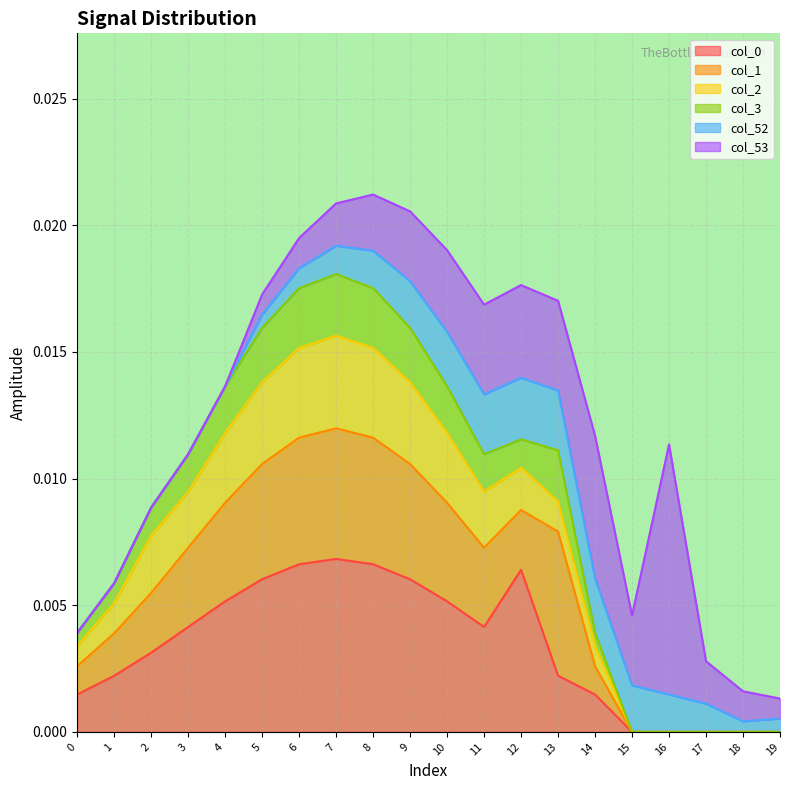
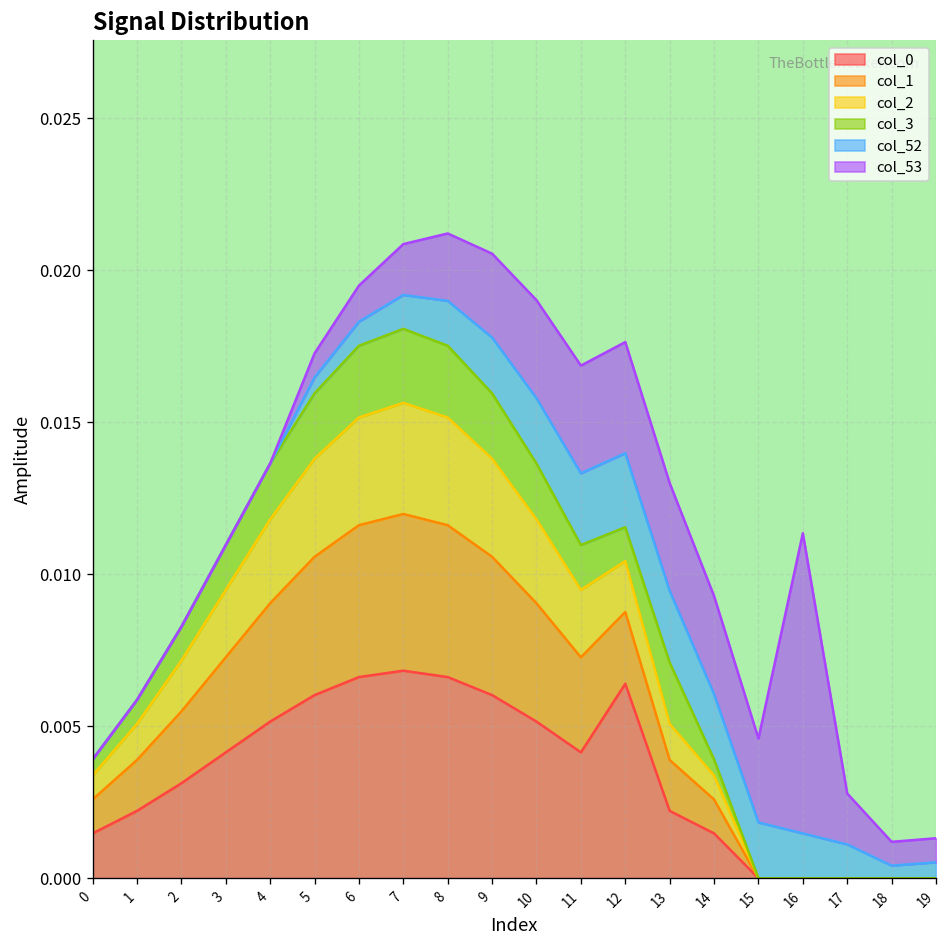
  {
    "col_0": {
      "0": 0.0015,
      "1": 0.0022,
      "2": 0.0031,
      "3": 0.0041,
      "4": 0.0052,
      "5": 0.0060,
      "6": 0.0066,
      "7": 0.0068,
      "8": 0.0066,
      "9": 0.0060,
      "10": 0.0052,
      "11": 0.0041,
      "12": 0.0064,
      "13": 0.0022,
      "14": 0.0015
    },
    "col_1": {
      "0": 0.0011,
      "1": 0.0017,
      "2": 0.0024,
      "3": 0.0031,
      "4": 0.0039,
      "5": 0.0045,
      "6": 0.0050,
      "7": 0.0052,
      "8": 0.0050,
      "9": 0.0045,
      "10": 0.0039,
      "11": 0.0031,
      "12": 0.0024,
-     "13": 0.0057,
+     "13": 0.0017,
      "14": 0.0011
    },
    "col_2": {
      "0": 0.0008,
      "1": 0.0012,
-     "2": 0.0023,
+     "2": 0.0017,
      "3": 0.0022,
      "4": 0.0028,
      "5": 0.0032,
      "6": 0.0035,
      "7": 0.0037,
      "8": 0.0035,
      "9": 0.0032,
      "10": 0.0028,
      "11": 0.0022,
      "12": 0.0017,
      "13": 0.0012,
      "14": 0.0008
    },
    "col_3": {
      "5": 0.0021,
      "6": 0.0024,
      "7": 0.0024,
      "8": 0.0024,
      "9": 0.0021,
      "10": 0.0018,
      "11": 0.0015,
      "12": 0.0011,
      "13": 0.0020,
      "14": 0.0005
    },
    "col_52": {
      "5": 0.0005,
      "6": 0.0008,
      "7": 0.0011,
      "8": 0.0015,
      "9": 0.0018,
      "10": 0.0021,
      "11": 0.0024,
      "12": 0.0024,
      "13": 0.0024,
      "14": 0.0021,
      "15": 0.0018,
      "16": 0.0015,
      "17": 0.0011,
      "18": 0.0004,
      "19": 0.0005
    },
    "col_53": {
      "5": 0.0008,
      "6": 0.0012,
      "7": 0.0017,
      "8": 0.0022,
      "9": 0.0028,
      "10": 0.0032,
      "11": 0.0035,
      "12": 0.0037,
      "13": 0.0035,
-     "14": 0.0056,
+     "14": 0.0032,
      "15": 0.0028,
      "16": 0.0099,
      "17": 0.0017,
-     "18": 0.0012,
+     "18": 0.0008,
      "19": 0.0008
    }
  }
